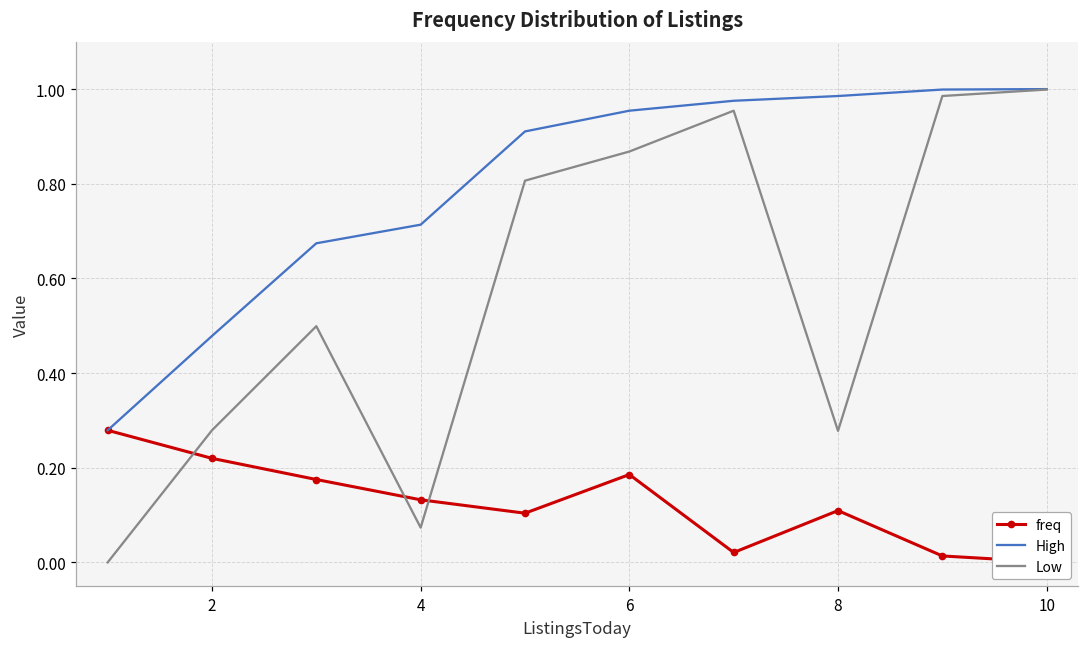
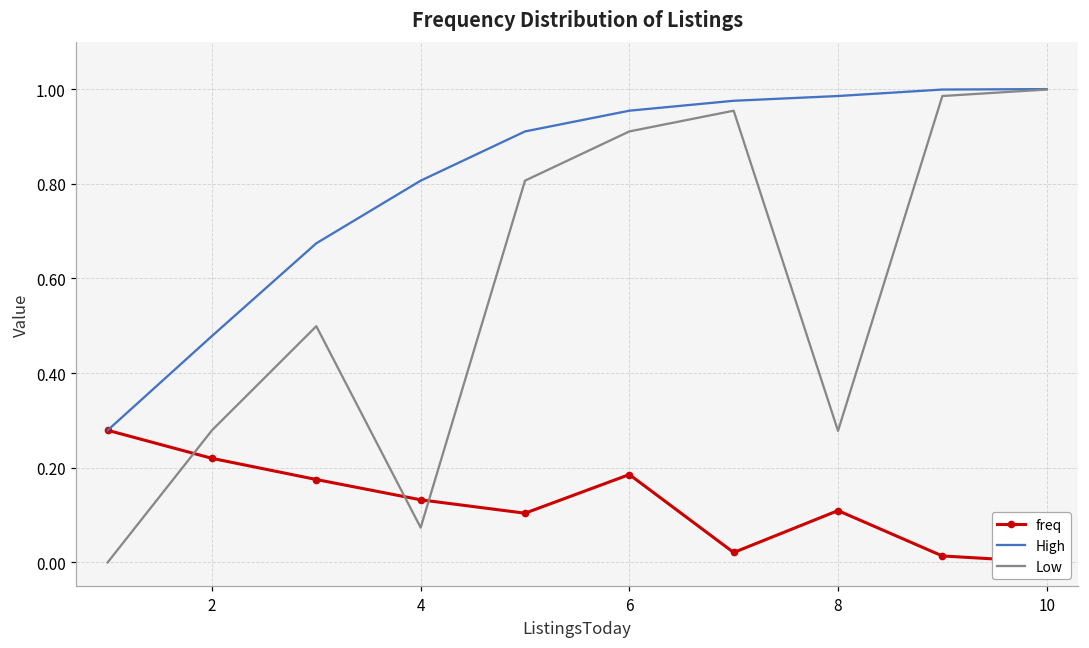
  {
    "freq": {
      "2": 0.22,
      "4": 0.13,
      "6": 0.19,
      "8": 0.11
    },
    "High": {
      "2": 0.48,
-     "4": 0.71,
+     "4": 0.81,
      "6": 0.95,
      "8": 0.99
    },
    "Low": {
      "2": 0.28,
      "4": 0.07,
-     "6": 0.87,
+     "6": 0.91,
      "8": 0.28
    }
  }
